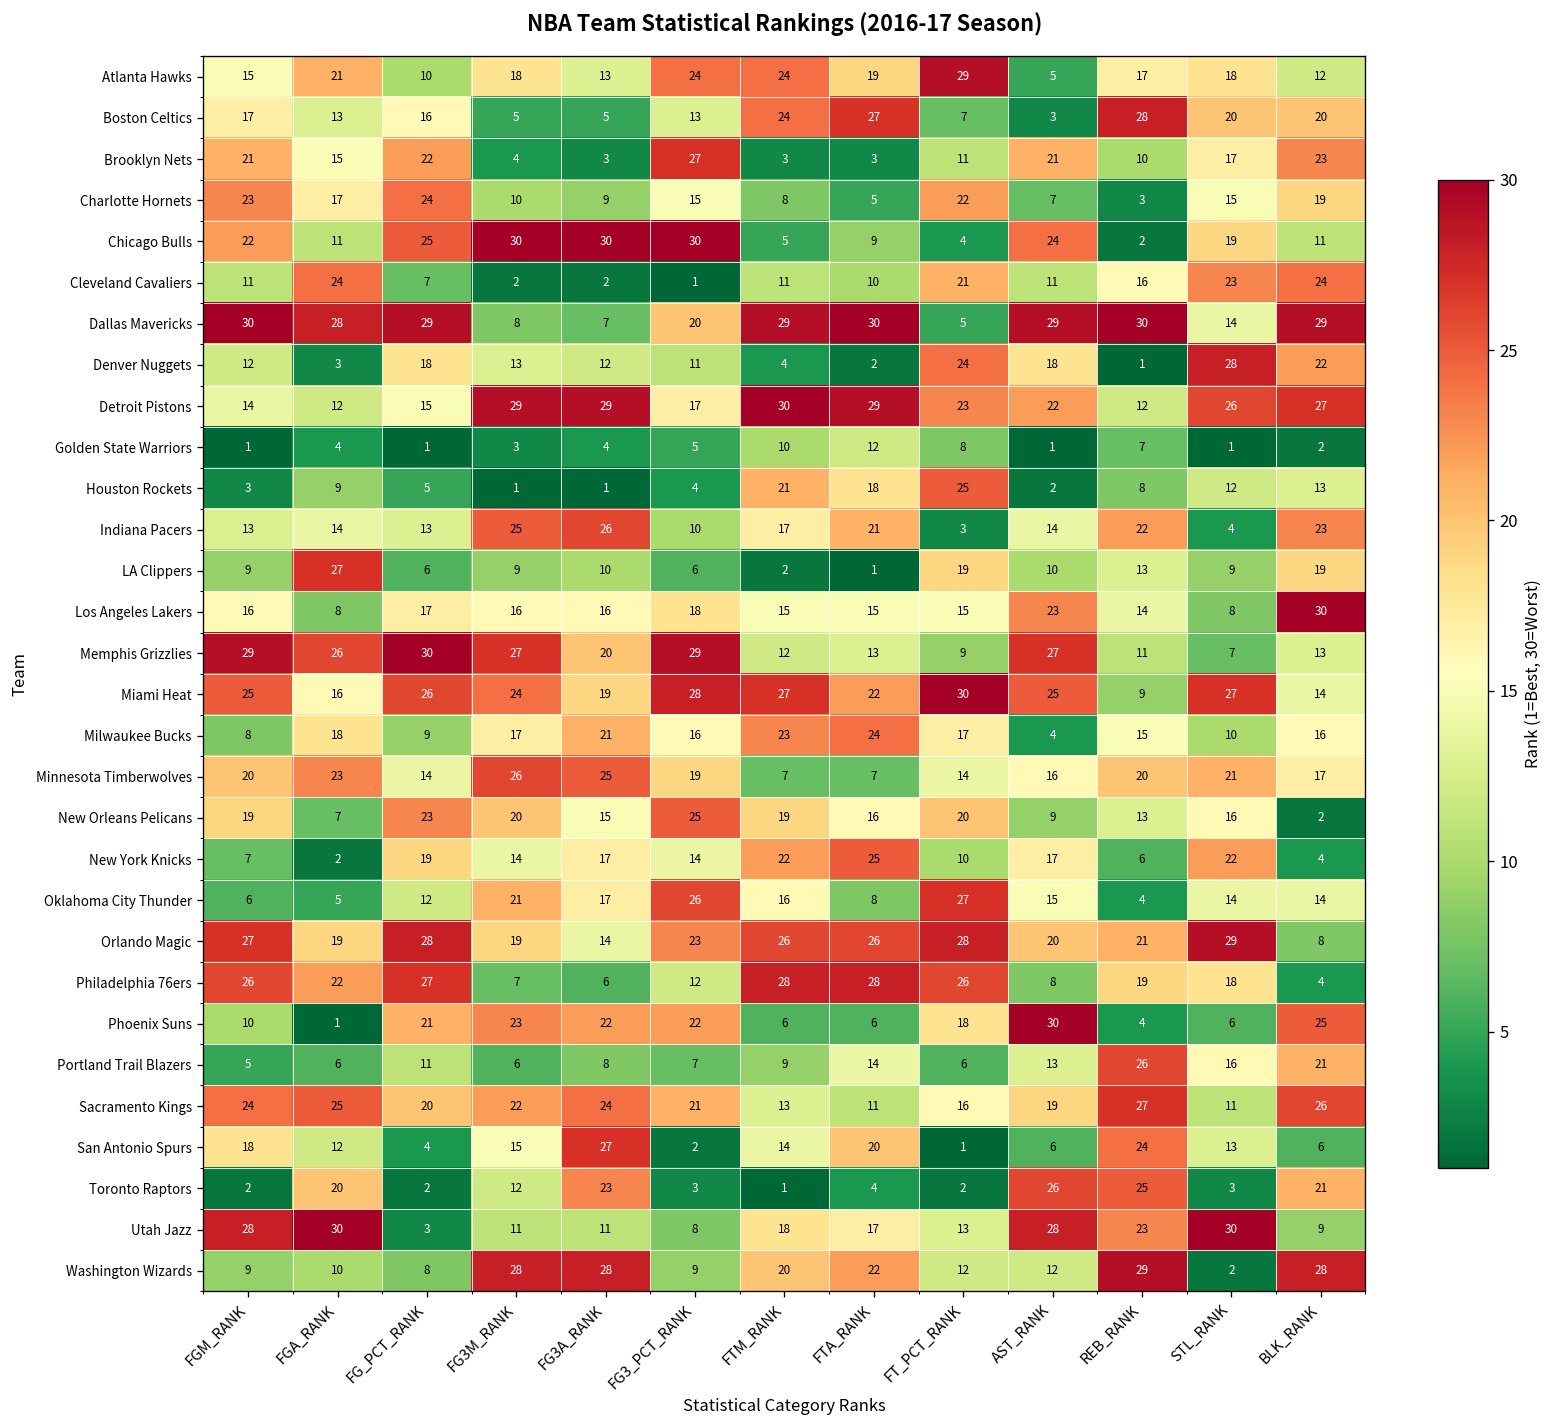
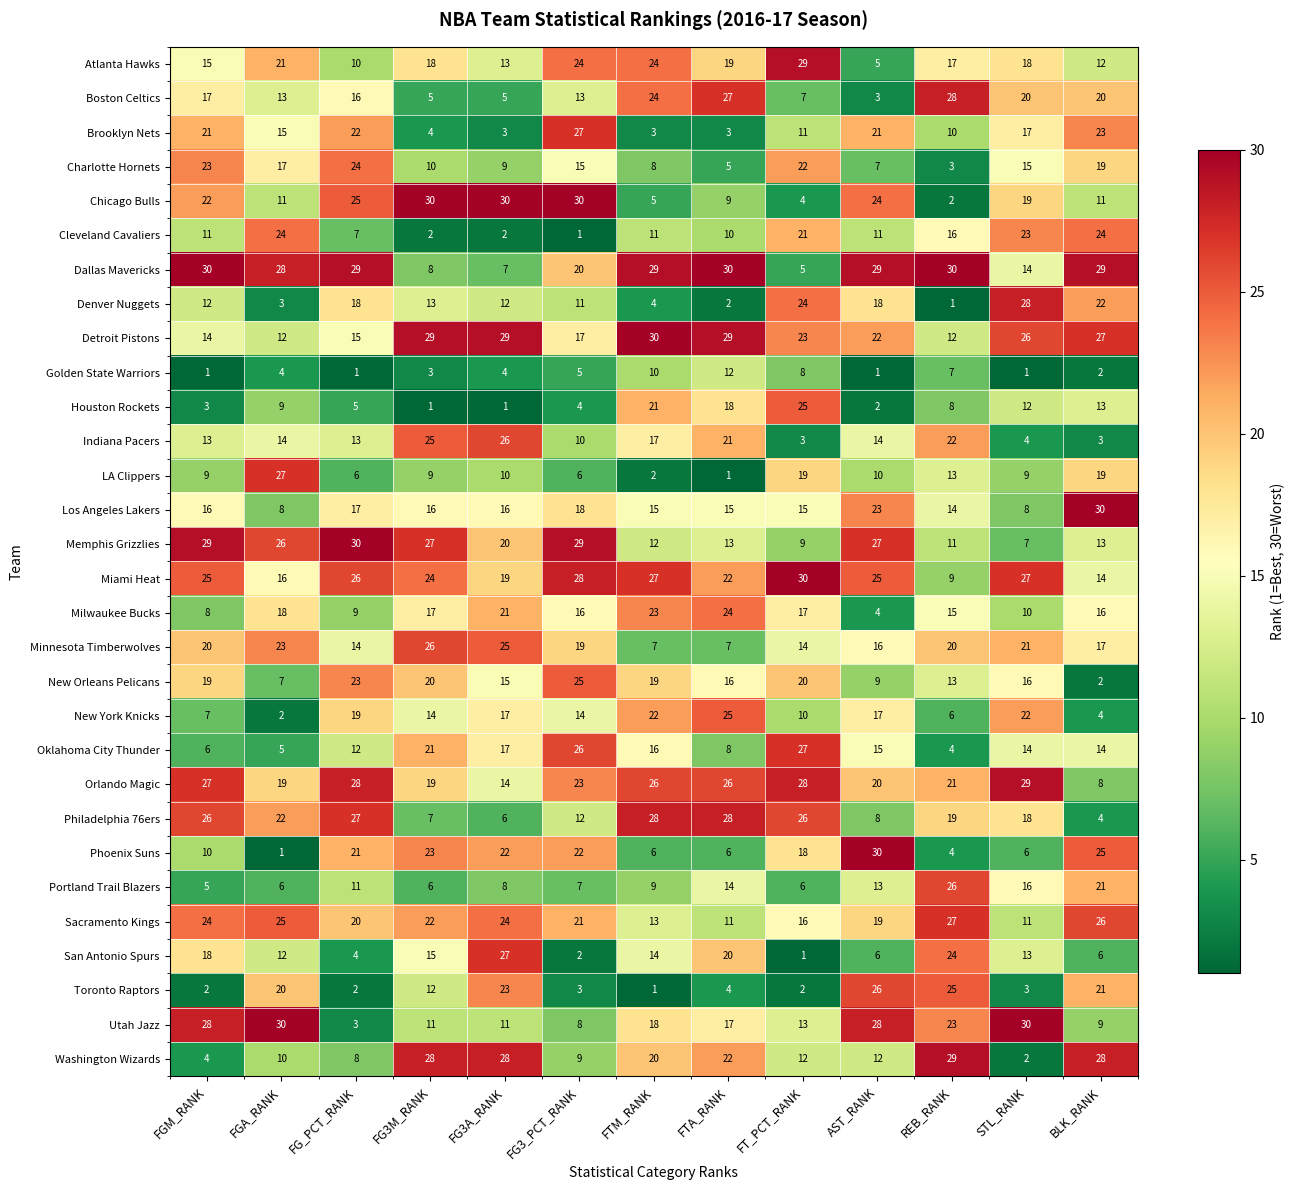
  {
    "Indiana Pacers": {
      "FGM_RANK": 13,
      "FGA_RANK": 14,
      "FG_PCT_RANK": 13,
      "FG3M_RANK": 25,
      "FG3A_RANK": 26,
      "FG3_PCT_RANK": 10,
      "FTM_RANK": 17,
      "FTA_RANK": 21,
      "FT_PCT_RANK": 3,
      "AST_RANK": 14,
      "REB_RANK": 22,
      "STL_RANK": 4,
-     "BLK_RANK": 23
+     "BLK_RANK": 3
    },
    "Washington Wizards": {
-     "FGM_RANK": 9,
+     "FGM_RANK": 4,
      "FGA_RANK": 10,
      "FG_PCT_RANK": 8,
      "FG3M_RANK": 28,
      "FG3A_RANK": 28,
      "FG3_PCT_RANK": 9,
      "FTM_RANK": 20,
      "FTA_RANK": 22,
      "FT_PCT_RANK": 12,
      "AST_RANK": 12,
      "REB_RANK": 29,
      "STL_RANK": 2,
      "BLK_RANK": 28
    }
  }
